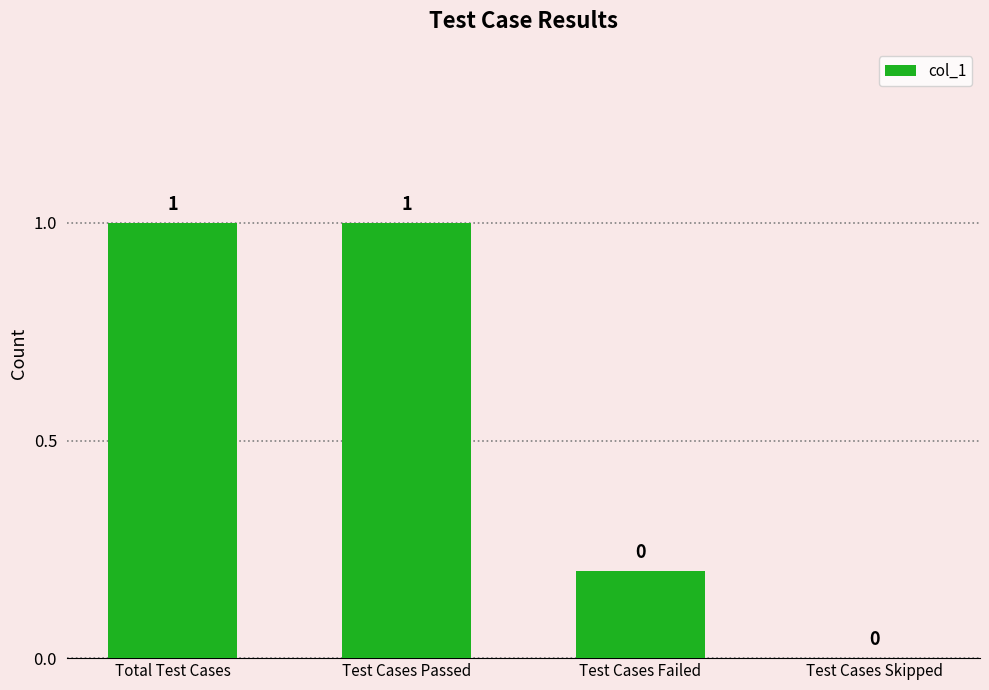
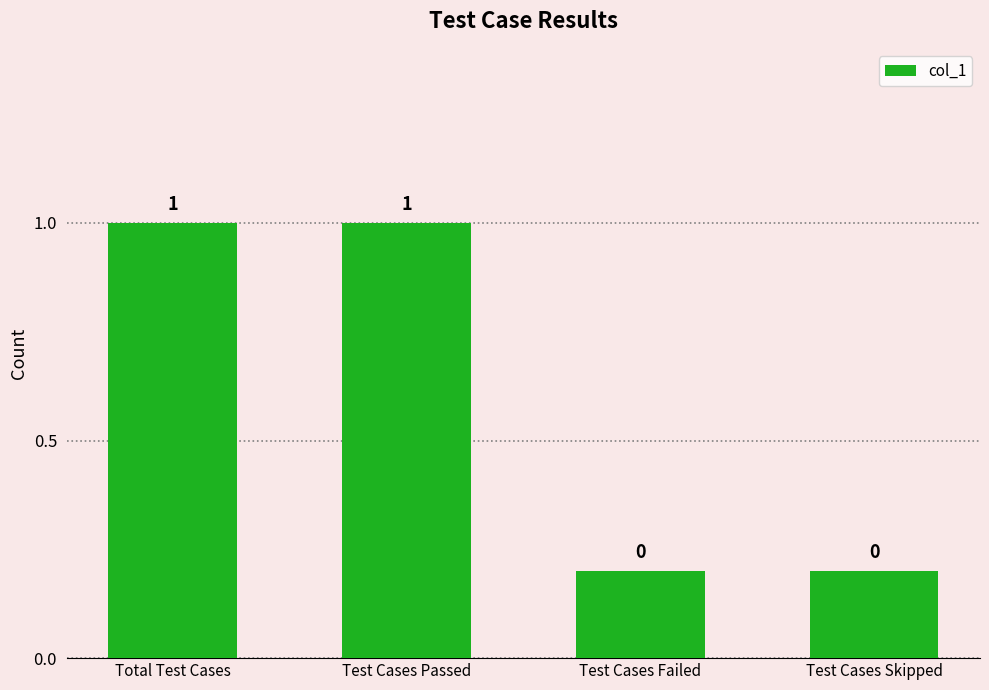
  {
-   "Test Cases Skipped": 0.0
+   "Test Cases Skipped": 0.2
  }
